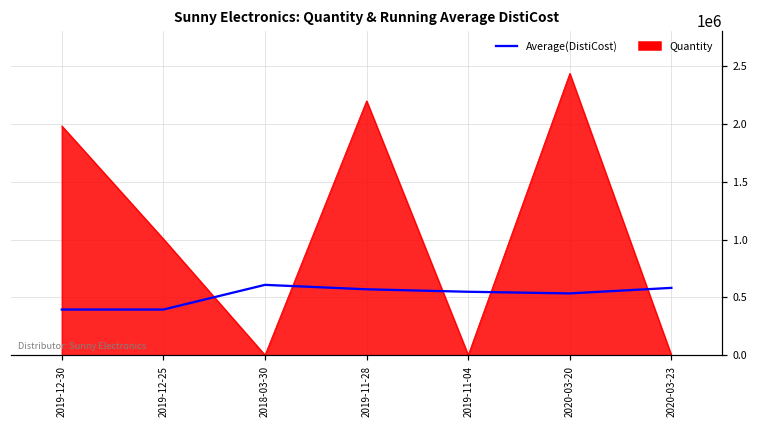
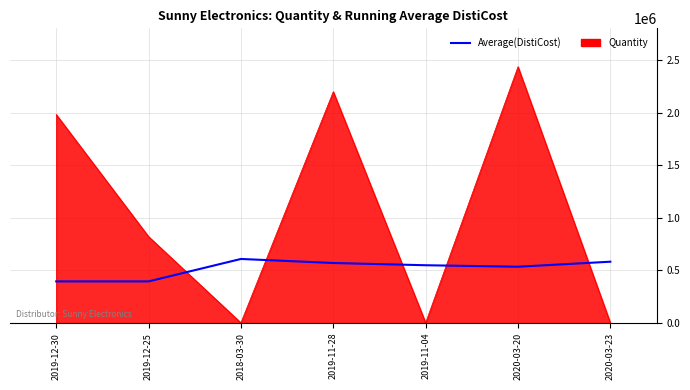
  {
    "Quantity": {
      "2019-12-30": 1980000,
-     "2019-12-25": 1010000,
+     "2019-12-25": 820000,
      "2018-03-30": 0,
      "2019-11-28": 2200000,
      "2019-11-04": 0,
      "2020-03-20": 2440000,
      "2020-03-23": 0
    },
    "Average(DistiCost)": {
      "2019-12-30": 400000,
      "2019-12-25": 400000,
      "2018-03-30": 610000,
      "2019-11-28": 570000,
      "2019-11-04": 550000,
      "2020-03-20": 540000,
      "2020-03-23": 580000
    }
  }
